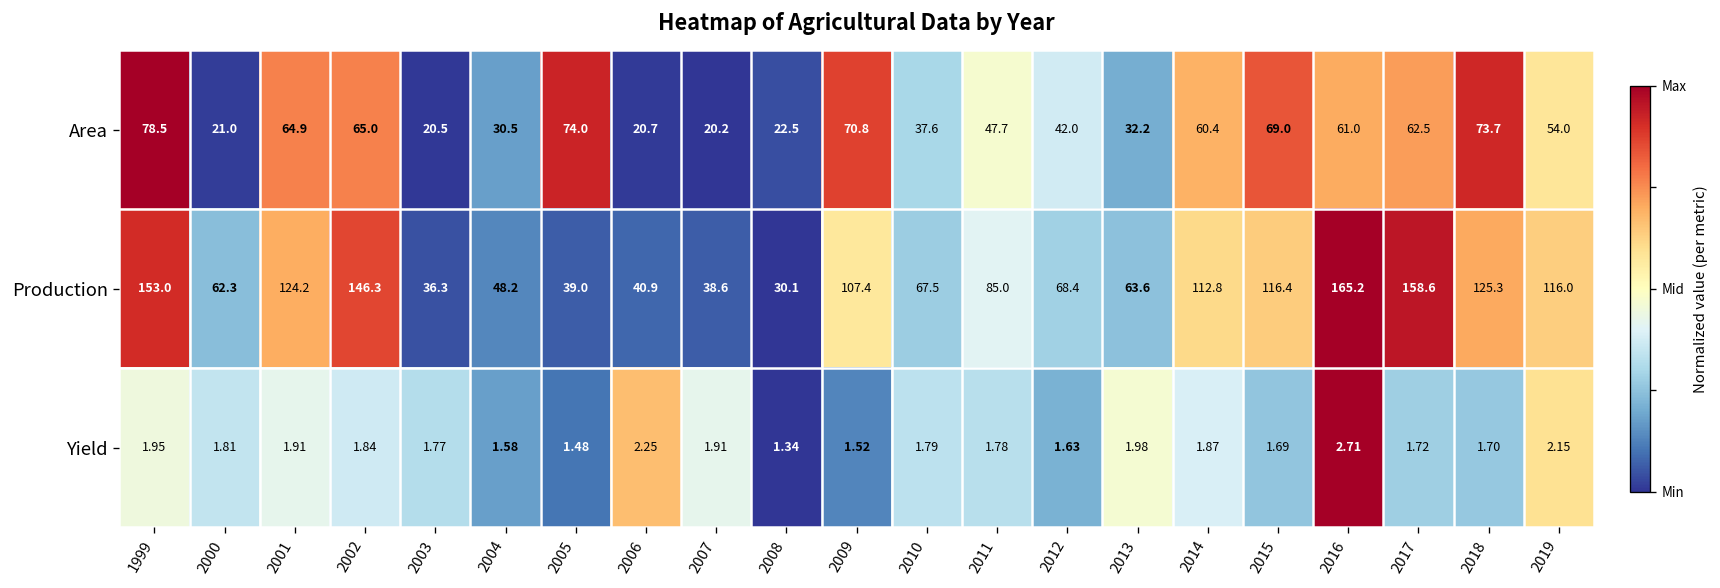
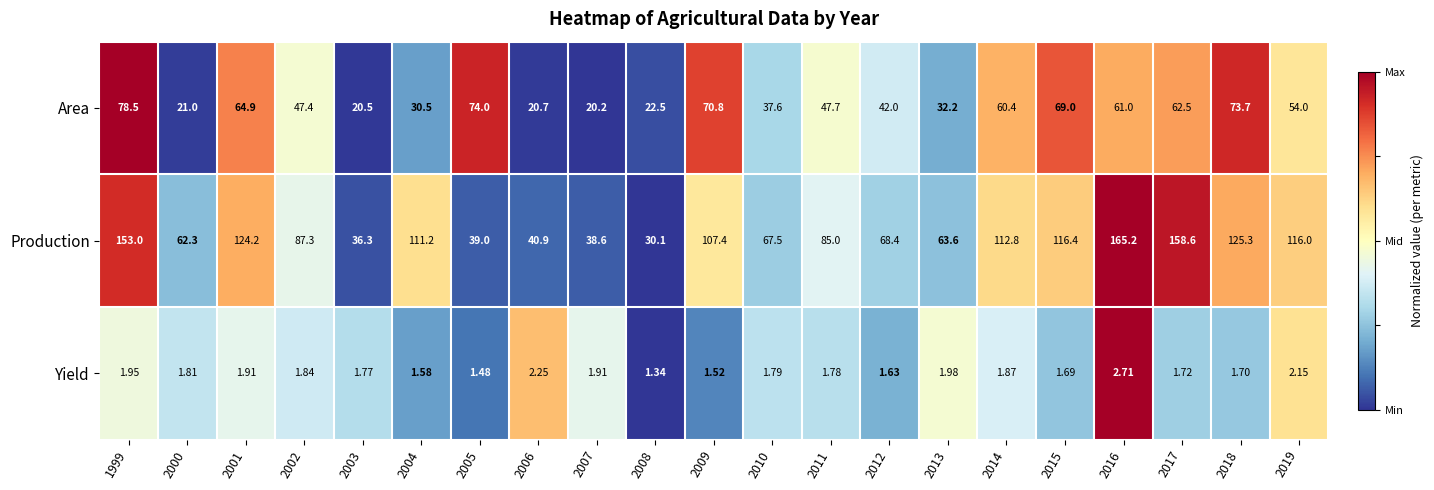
  {
    "Area": {
      "1999": 78.5,
      "2000": 21.0,
      "2001": 64.9,
-     "2002": 65.0,
+     "2002": 47.4,
      "2003": 20.5,
      "2004": 30.5,
      "2005": 74.0,
      "2006": 20.7,
      "2007": 20.2,
      "2008": 22.5,
      "2009": 70.8,
      "2010": 37.6,
      "2011": 47.7,
      "2012": 42.0,
      "2013": 32.2,
      "2014": 60.4,
      "2015": 69.0,
      "2016": 61.0,
      "2017": 62.5,
      "2018": 73.7,
      "2019": 54.0
    },
    "Production": {
      "1999": 153.0,
      "2000": 62.3,
      "2001": 124.2,
-     "2002": 146.3,
+     "2002": 87.3,
      "2003": 36.3,
-     "2004": 48.2,
+     "2004": 111.2,
      "2005": 39.0,
      "2006": 40.9,
      "2007": 38.6,
      "2008": 30.1,
      "2009": 107.4,
      "2010": 67.5,
      "2011": 85.0,
      "2012": 68.4,
      "2013": 63.6,
      "2014": 112.8,
      "2015": 116.4,
      "2016": 165.2,
      "2017": 158.6,
      "2018": 125.3,
      "2019": 116.0
    },
    "Yield": {
      "1999": 1.95,
      "2000": 1.81,
      "2001": 1.91,
      "2002": 1.84,
      "2003": 1.77,
      "2004": 1.58,
      "2005": 1.48,
      "2006": 2.25,
      "2007": 1.91,
      "2008": 1.34,
      "2009": 1.52,
      "2010": 1.79,
      "2011": 1.78,
      "2012": 1.63,
      "2013": 1.98,
      "2014": 1.87,
      "2015": 1.69,
      "2016": 2.71,
      "2017": 1.72,
      "2018": 1.70,
      "2019": 2.15
    }
  }
